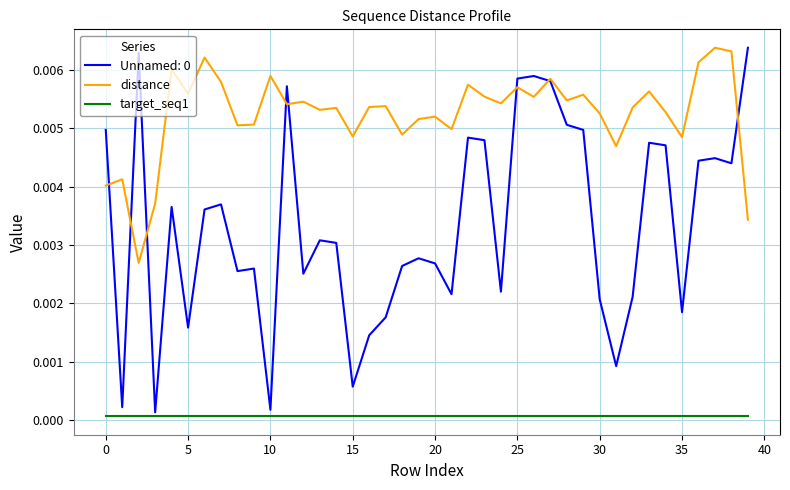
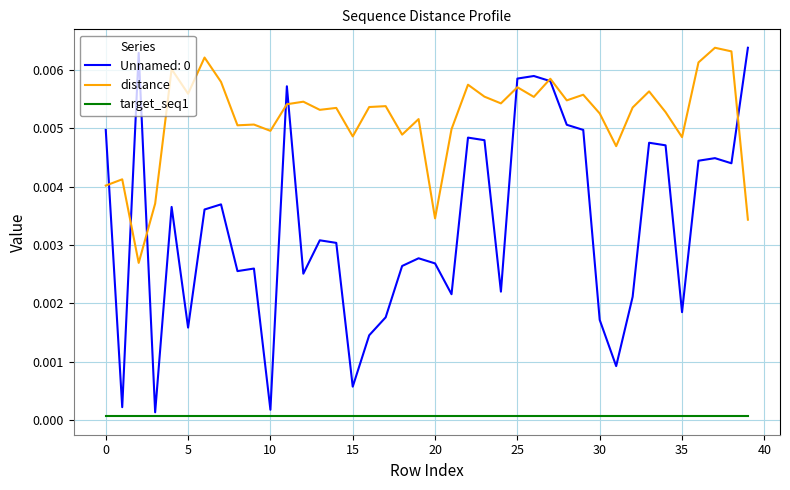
  {
    "Unnamed: 0": {
      "0": 0.0050,
      "5": 0.0016,
      "10": 0.0002,
      "15": 0.0006,
      "20": 0.0027,
      "25": 0.0059,
-     "30": 0.0021,
+     "30": 0.0017,
      "35": 0.0018
    },
    "distance": {
      "0": 0.0040,
-     "10": 0.0059,
+     "10": 0.0050,
      "15": 0.0049,
-     "20": 0.0052,
+     "20": 0.0035,
      "25": 0.0057,
      "30": 0.0053,
      "35": 0.0049
    },
    "target_seq1": {
      "0": 0.0001,
      "5": 0.0001,
      "10": 0.0001,
      "15": 0.0001,
      "20": 0.0001,
      "25": 0.0001,
      "30": 0.0001,
      "35": 0.0001
    }
  }
